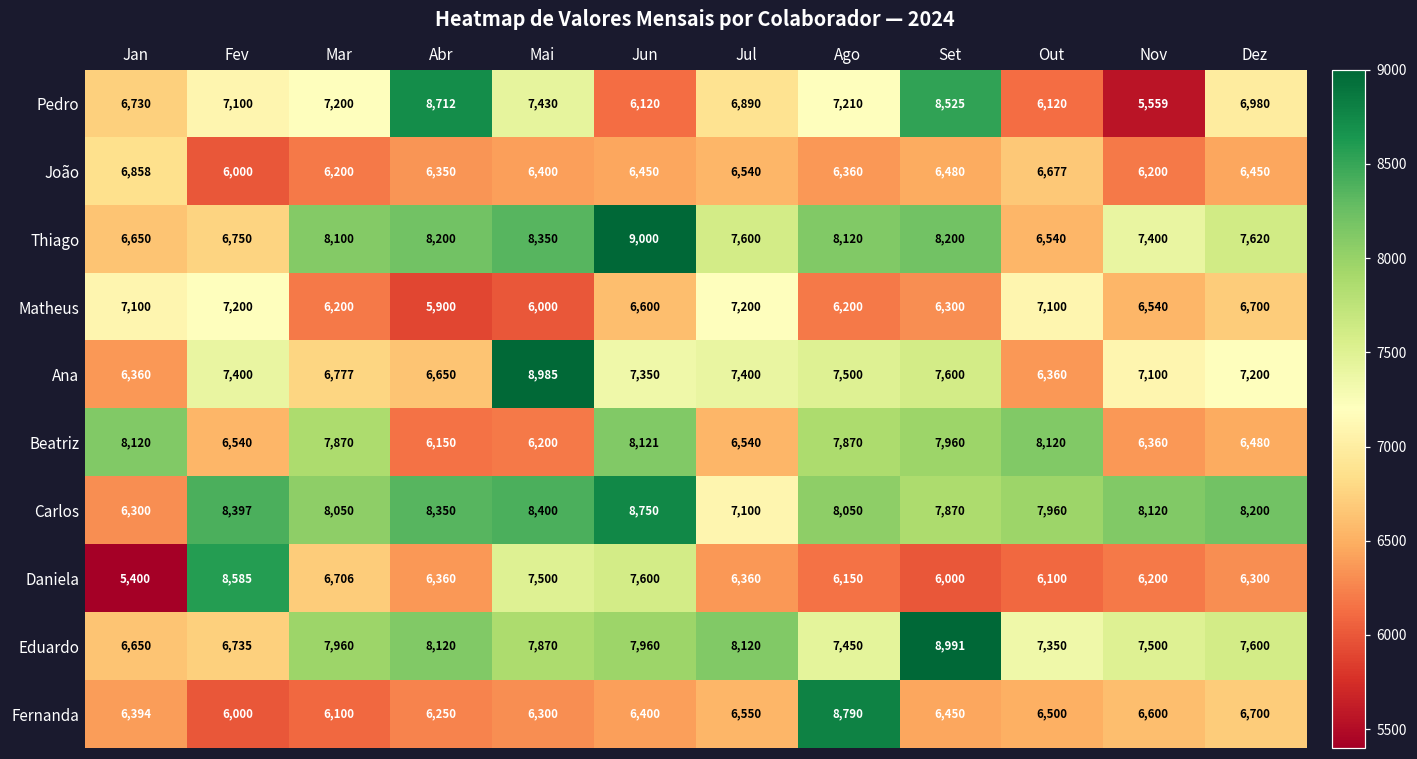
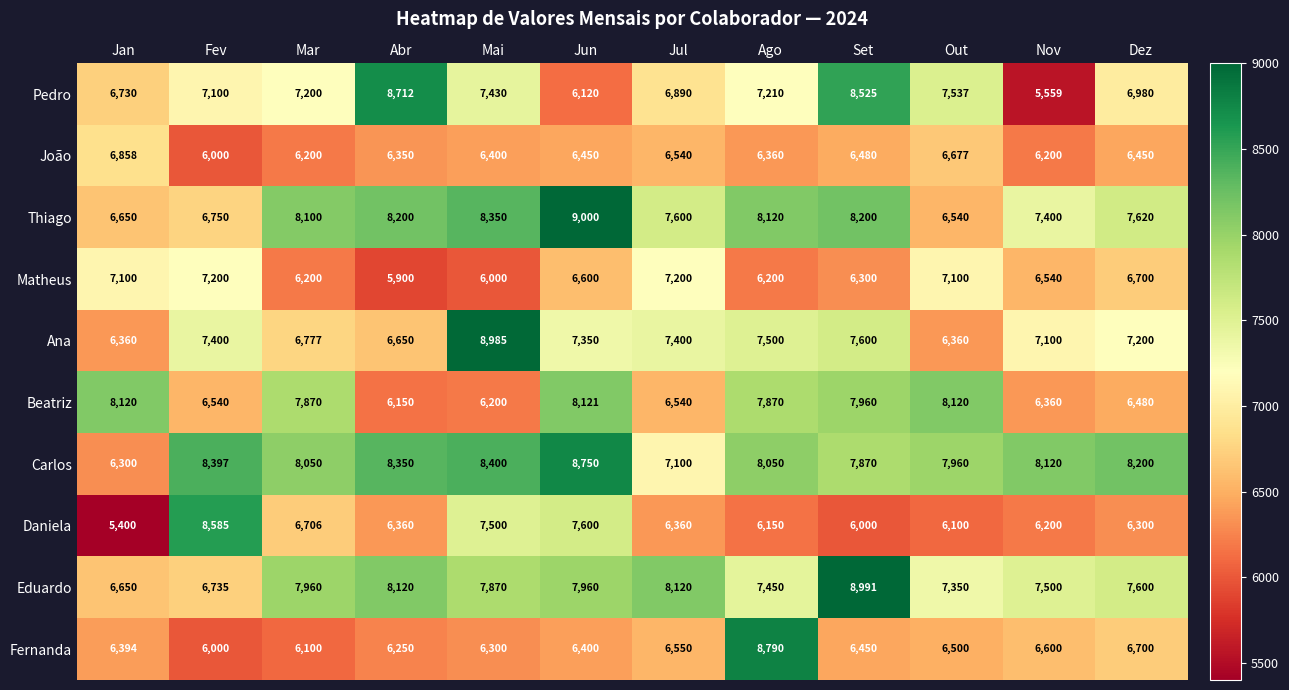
  {
    "Pedro": {
      "Jan": "6,730",
      "Fev": "7,100",
      "Mar": "7,200",
      "Abr": "8,712",
      "Mai": "7,430",
      "Jun": "6,120",
      "Jul": "6,890",
      "Ago": "7,210",
      "Set": "8,525",
-     "Out": "6,120",
+     "Out": "7,537",
      "Nov": "5,559",
      "Dez": "6,980"
    },
    "João": {
      "Jan": "6,858",
      "Fev": "6,000",
      "Mar": "6,200",
      "Abr": "6,350",
      "Mai": "6,400",
      "Jun": "6,450",
      "Jul": "6,540",
      "Ago": "6,360",
      "Set": "6,480",
      "Out": "6,677",
      "Nov": "6,200",
      "Dez": "6,450"
    },
    "Thiago": {
      "Jan": "6,650",
      "Fev": "6,750",
      "Mar": "8,100",
      "Abr": "8,200",
      "Mai": "8,350",
      "Jun": "9,000",
      "Jul": "7,600",
      "Ago": "8,120",
      "Set": "8,200",
      "Out": "6,540",
      "Nov": "7,400",
      "Dez": "7,620"
    },
    "Matheus": {
      "Jan": "7,100",
      "Fev": "7,200",
      "Mar": "6,200",
      "Abr": "5,900",
      "Mai": "6,000",
      "Jun": "6,600",
      "Jul": "7,200",
      "Ago": "6,200",
      "Set": "6,300",
      "Out": "7,100",
      "Nov": "6,540",
      "Dez": "6,700"
    },
    "Ana": {
      "Jan": "6,360",
      "Fev": "7,400",
      "Mar": "6,777",
      "Abr": "6,650",
      "Mai": "8,985",
      "Jun": "7,350",
      "Jul": "7,400",
      "Ago": "7,500",
      "Set": "7,600",
      "Out": "6,360",
      "Nov": "7,100",
      "Dez": "7,200"
    },
    "Beatriz": {
      "Jan": "8,120",
      "Fev": "6,540",
      "Mar": "7,870",
      "Abr": "6,150",
      "Mai": "6,200",
      "Jun": "8,121",
      "Jul": "6,540",
      "Ago": "7,870",
      "Set": "7,960",
      "Out": "8,120",
      "Nov": "6,360",
      "Dez": "6,480"
    },
    "Carlos": {
      "Jan": "6,300",
      "Fev": "8,397",
      "Mar": "8,050",
      "Abr": "8,350",
      "Mai": "8,400",
      "Jun": "8,750",
      "Jul": "7,100",
      "Ago": "8,050",
      "Set": "7,870",
      "Out": "7,960",
      "Nov": "8,120",
      "Dez": "8,200"
    },
    "Daniela": {
      "Jan": "5,400",
      "Fev": "8,585",
      "Mar": "6,706",
      "Abr": "6,360",
      "Mai": "7,500",
      "Jun": "7,600",
      "Jul": "6,360",
      "Ago": "6,150",
      "Set": "6,000",
      "Out": "6,100",
      "Nov": "6,200",
      "Dez": "6,300"
    },
    "Eduardo": {
      "Jan": "6,650",
      "Fev": "6,735",
      "Mar": "7,960",
      "Abr": "8,120",
      "Mai": "7,870",
      "Jun": "7,960",
      "Jul": "8,120",
      "Ago": "7,450",
      "Set": "8,991",
      "Out": "7,350",
      "Nov": "7,500",
      "Dez": "7,600"
    },
    "Fernanda": {
      "Jan": "6,394",
      "Fev": "6,000",
      "Mar": "6,100",
      "Abr": "6,250",
      "Mai": "6,300",
      "Jun": "6,400",
      "Jul": "6,550",
      "Ago": "8,790",
      "Set": "6,450",
      "Out": "6,500",
      "Nov": "6,600",
      "Dez": "6,700"
    }
  }
